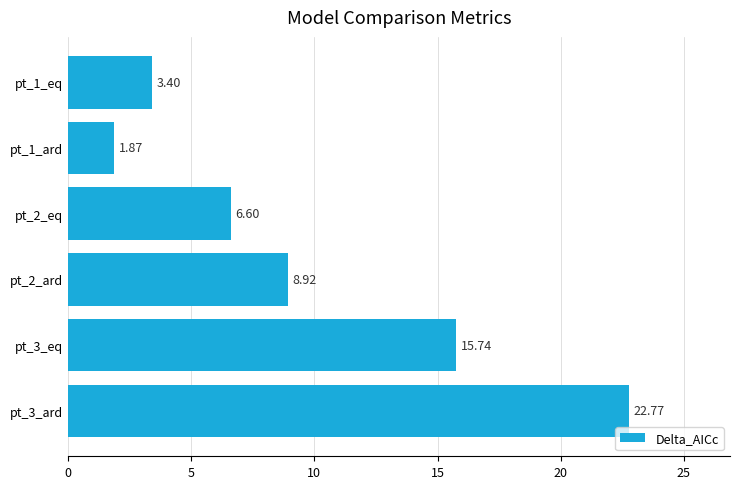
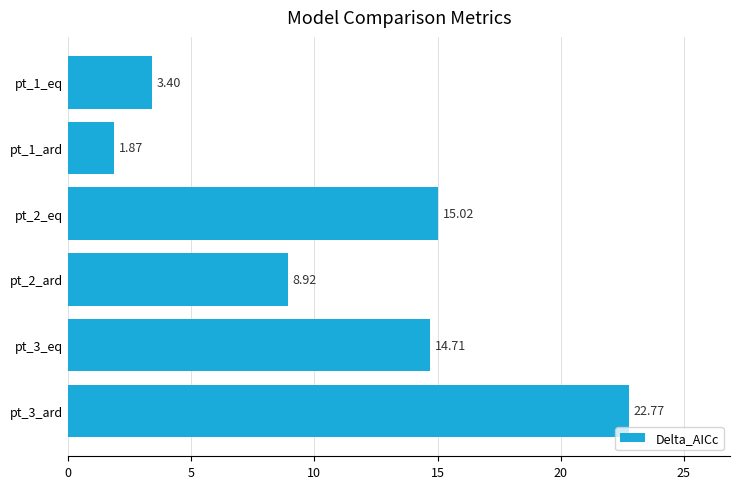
  {
    "pt_1_eq": 3.40,
    "pt_1_ard": 1.87,
-   "pt_2_eq": 6.60,
+   "pt_2_eq": 15.02,
    "pt_2_ard": 8.92,
-   "pt_3_eq": 15.74,
+   "pt_3_eq": 14.71,
    "pt_3_ard": 22.77
  }
